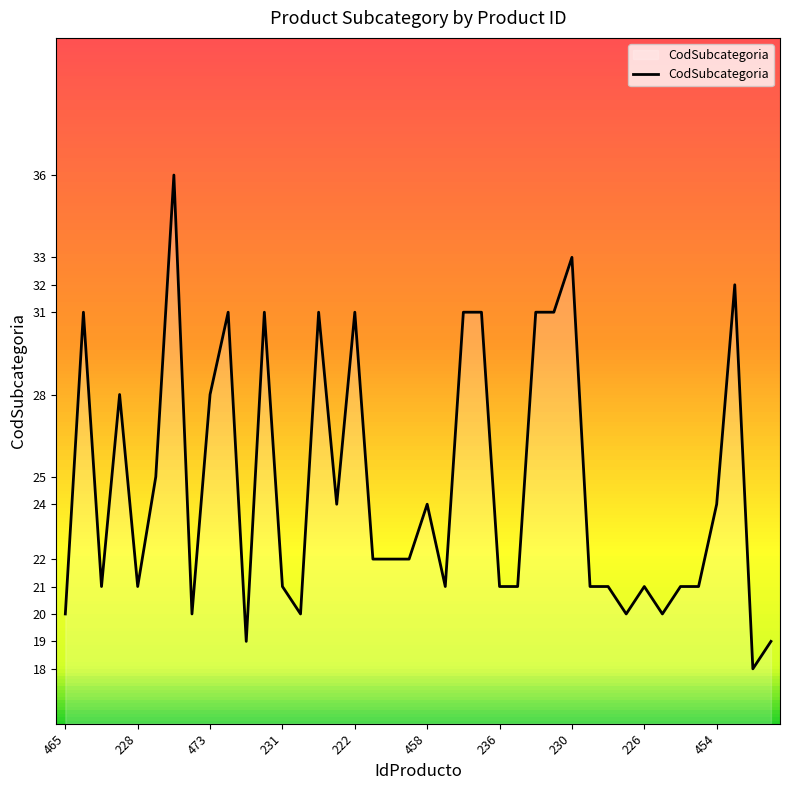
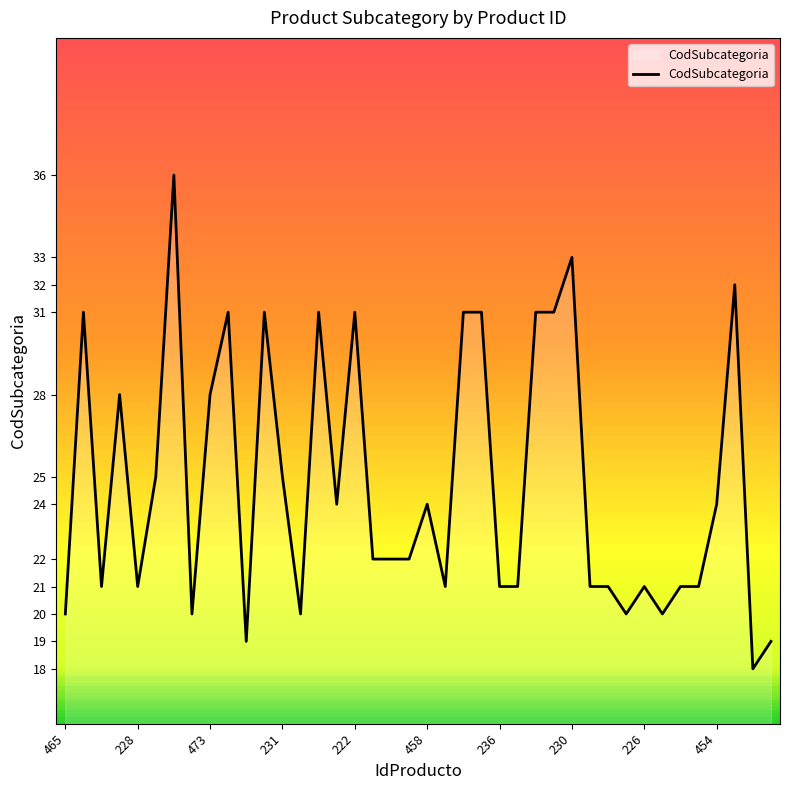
  {
    "465": 20,
    "228": 21,
    "473": 28,
-   "231": 21,
+   "231": 25,
    "222": 31,
    "458": 24,
    "236": 21,
    "230": 33,
    "226": 21,
    "454": 24
  }
